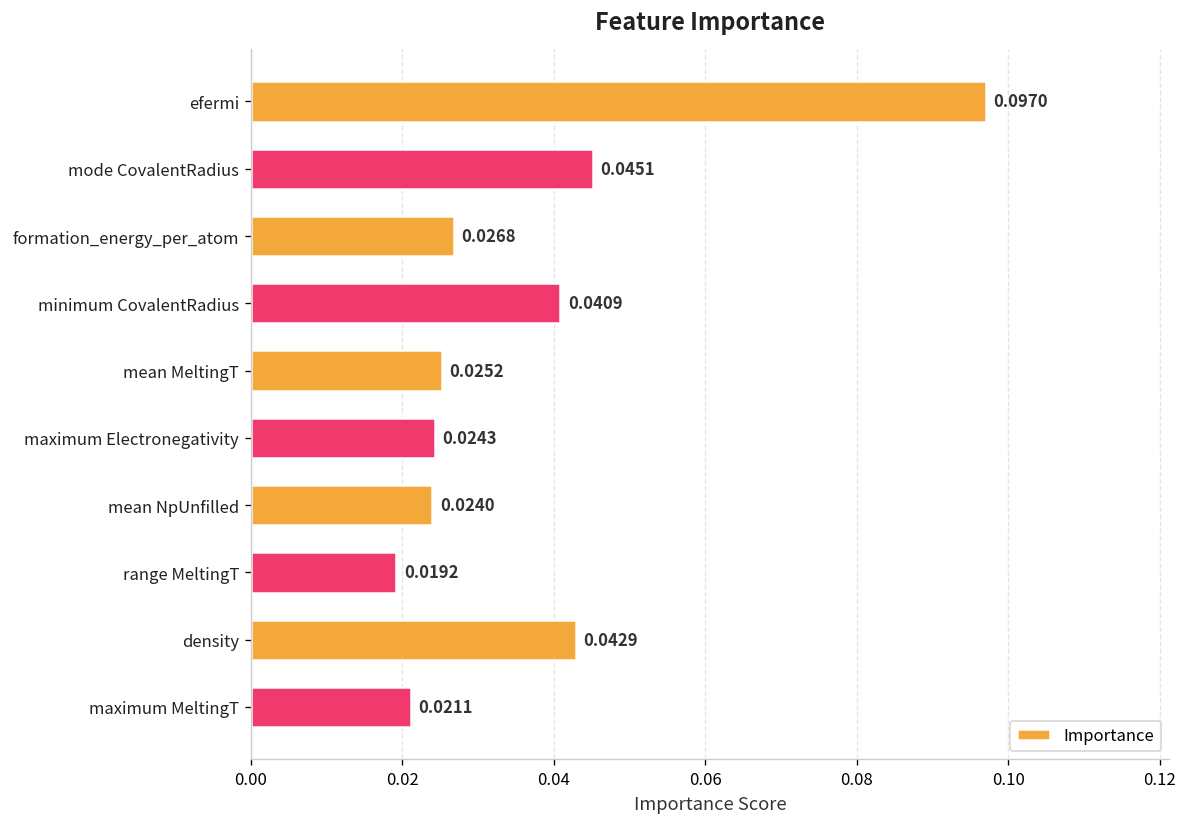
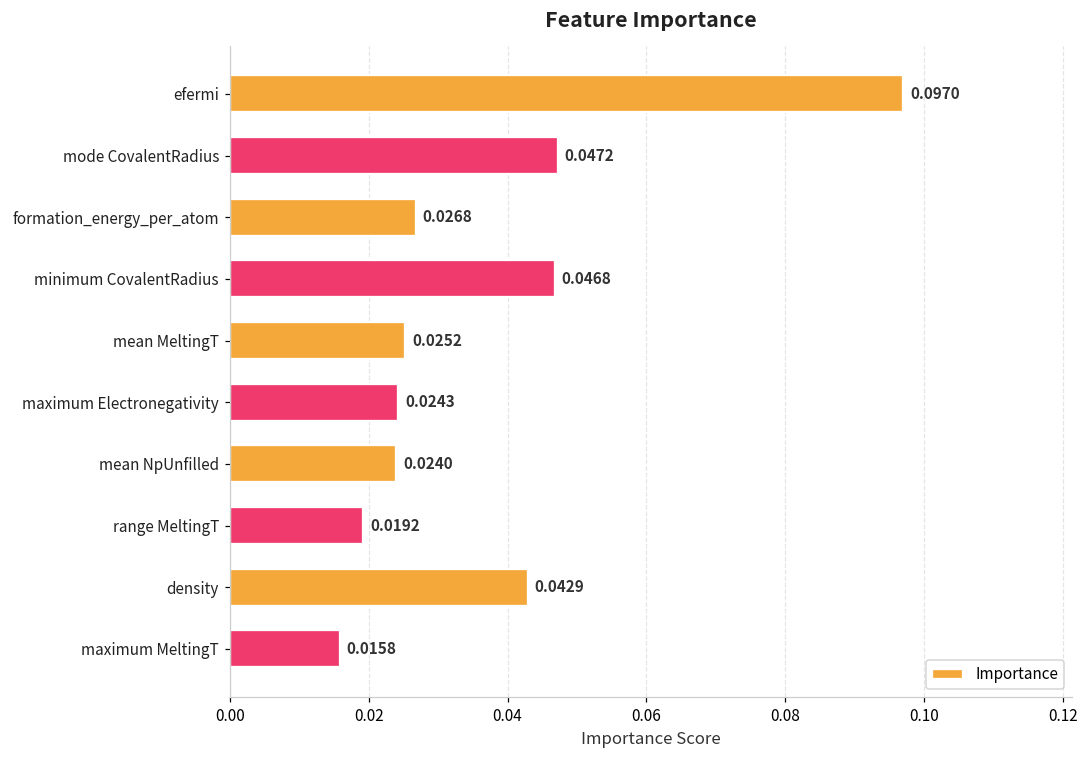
  {
    "efermi": 0.0970,
-   "mode CovalentRadius": 0.0451,
+   "mode CovalentRadius": 0.0472,
    "formation_energy_per_atom": 0.0268,
-   "minimum CovalentRadius": 0.0409,
+   "minimum CovalentRadius": 0.0468,
    "mean MeltingT": 0.0252,
    "maximum Electronegativity": 0.0243,
    "mean NpUnfilled": 0.0240,
    "range MeltingT": 0.0192,
    "density": 0.0429,
-   "maximum MeltingT": 0.0211
+   "maximum MeltingT": 0.0158
  }
